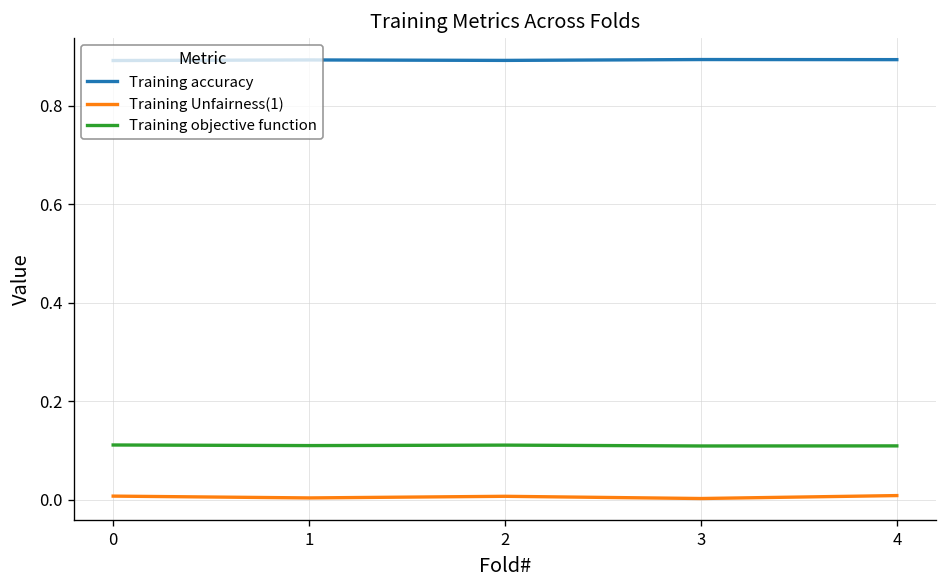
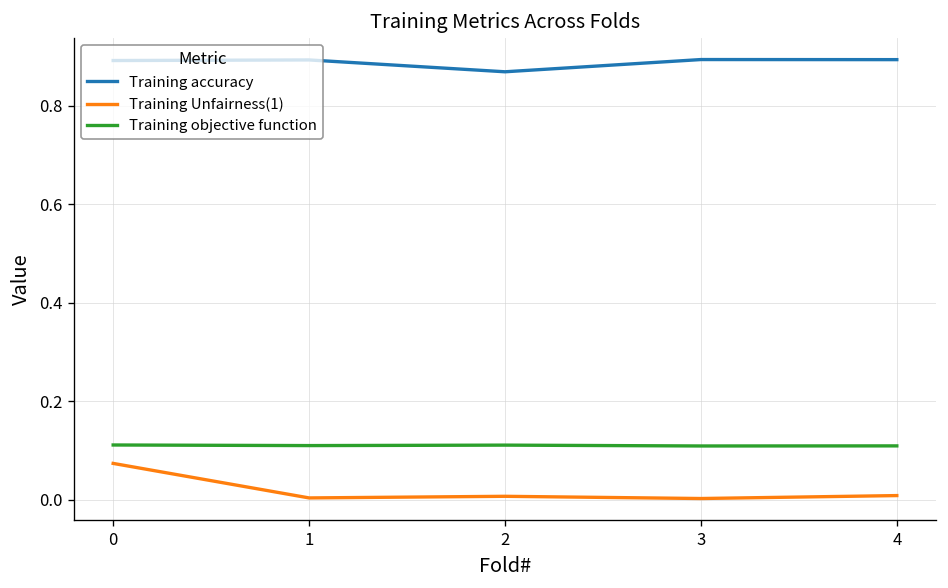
  {
    "Training accuracy": {
-     "2": 0.89,
+     "2": 0.87,
      "3": 0.89,
      "4": 0.89
    },
    "Training Unfairness(1)": {
-     "0": 0.01,
+     "0": 0.07,
      "1": 0.00,
      "2": 0.01,
      "3": 0.00,
      "4": 0.01
    },
    "Training objective function": {
      "0": 0.11,
      "1": 0.11,
      "2": 0.11,
      "3": 0.11,
      "4": 0.11
    }
  }
